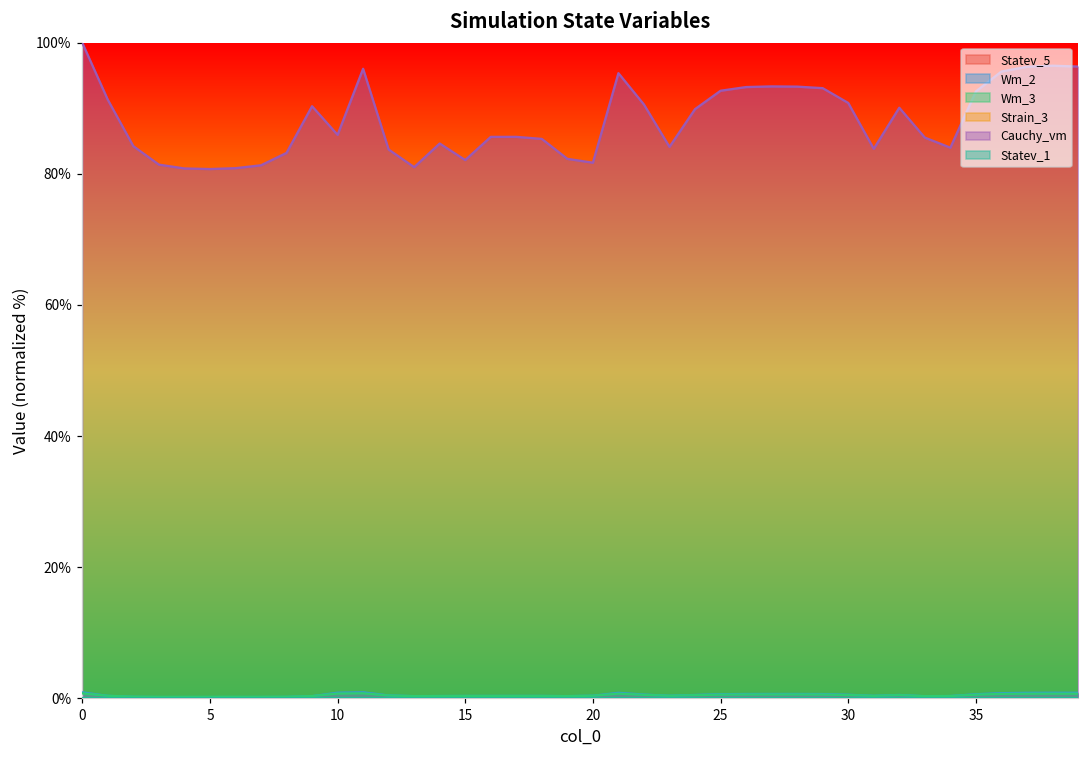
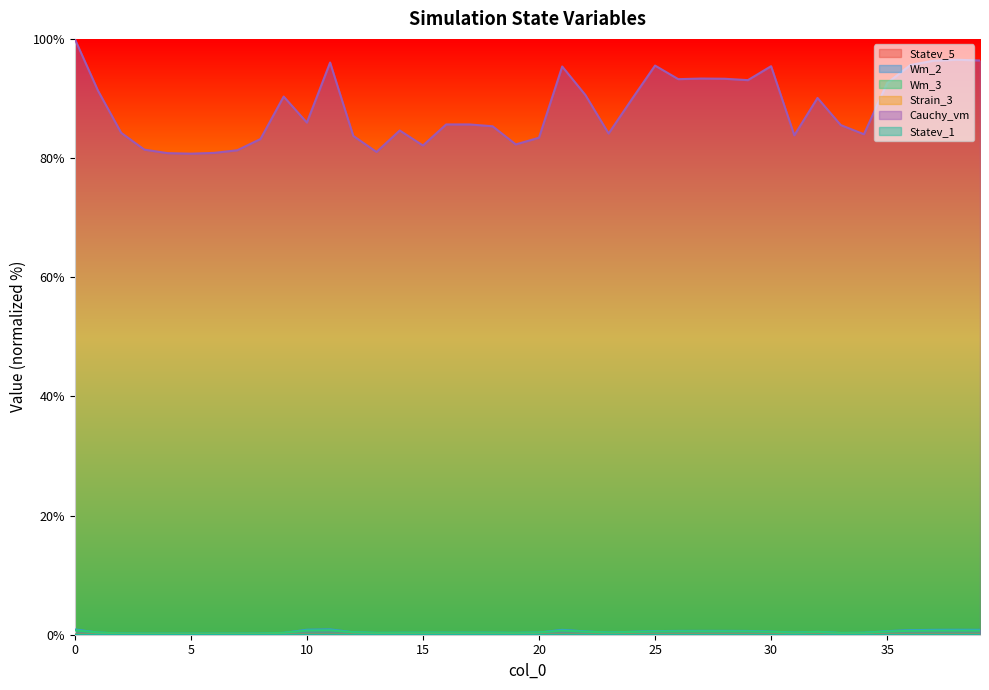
  {
    "Cauchy_vm": {
      "0": "100%",
      "5": "81%",
      "10": "86%",
      "15": "82%",
-     "20": "82%",
-     "25": "93%",
-     "30": "91%"
+     "20": "83%",
+     "25": "96%",
+     "30": "95%"
    }
  }
